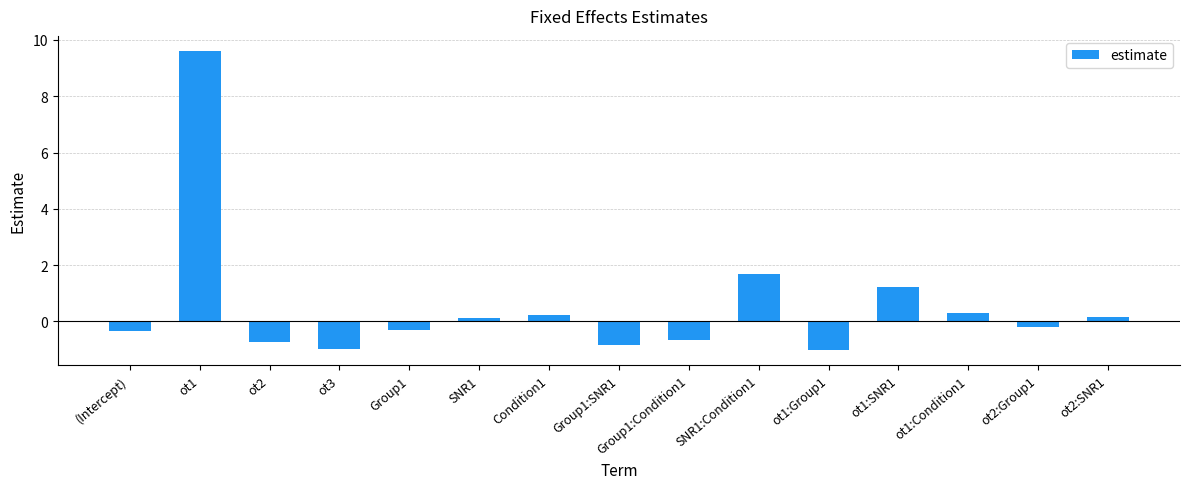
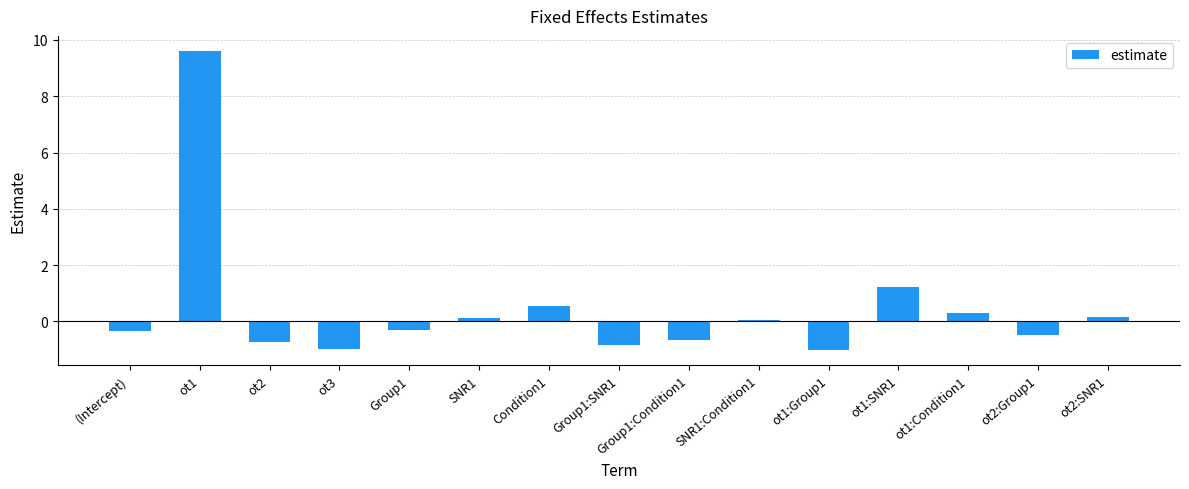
  {
    "(Intercept)": -0.3,
    "ot1": 9.6,
    "ot2": -0.7,
    "ot3": -1.0,
    "Group1": -0.3,
    "SNR1": 0.1,
-   "Condition1": 0.2,
+   "Condition1": 0.5,
    "Group1:SNR1": -0.8,
    "Group1:Condition1": -0.7,
-   "SNR1:Condition1": 1.7,
+   "SNR1:Condition1": 0.0,
    "ot1:Group1": -1.0,
    "ot1:SNR1": 1.2,
    "ot1:Condition1": 0.3,
-   "ot2:Group1": -0.2,
+   "ot2:Group1": -0.5,
    "ot2:SNR1": 0.2
  }
